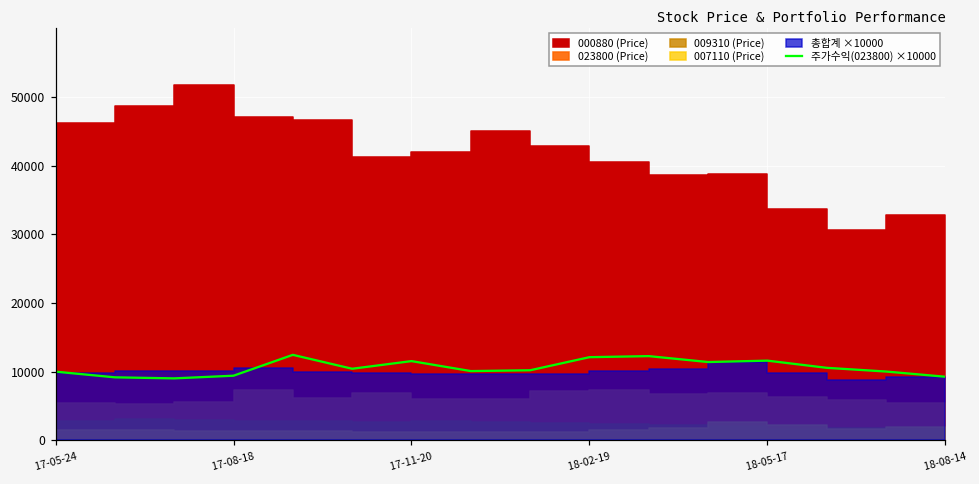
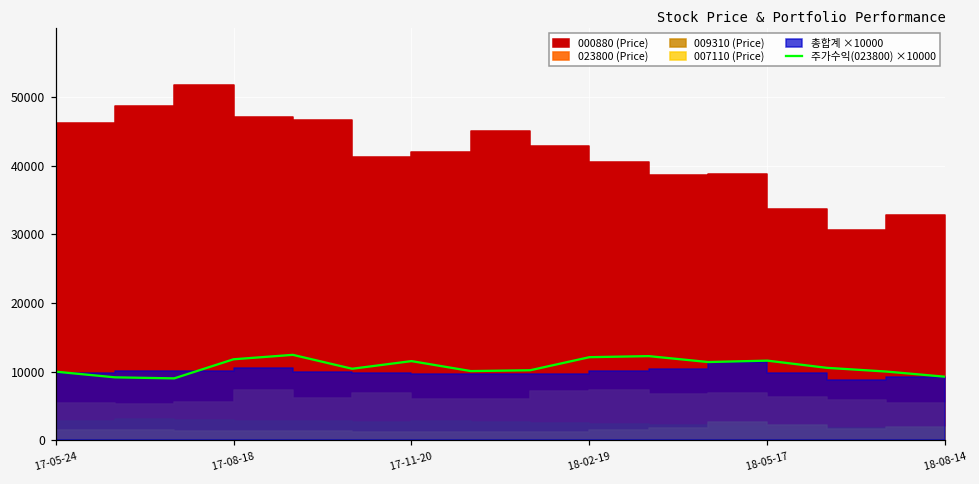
  {
    "주가수익(023800) ×10000": {
-     "17-08-18": 9000,
+     "17-08-18": 12000,
      "17-11-20": 12000,
      "18-02-19": 12000
    }
  }
